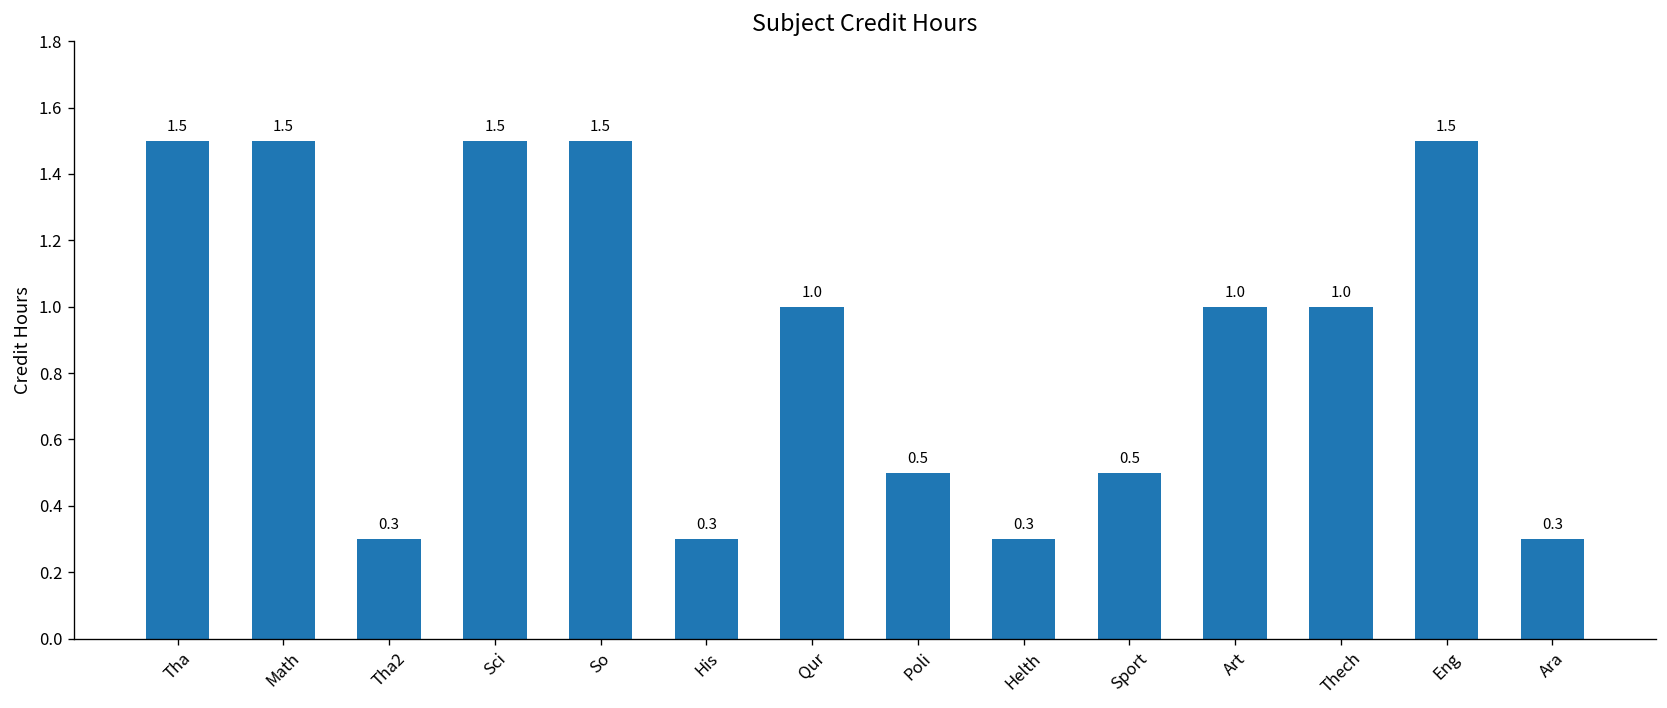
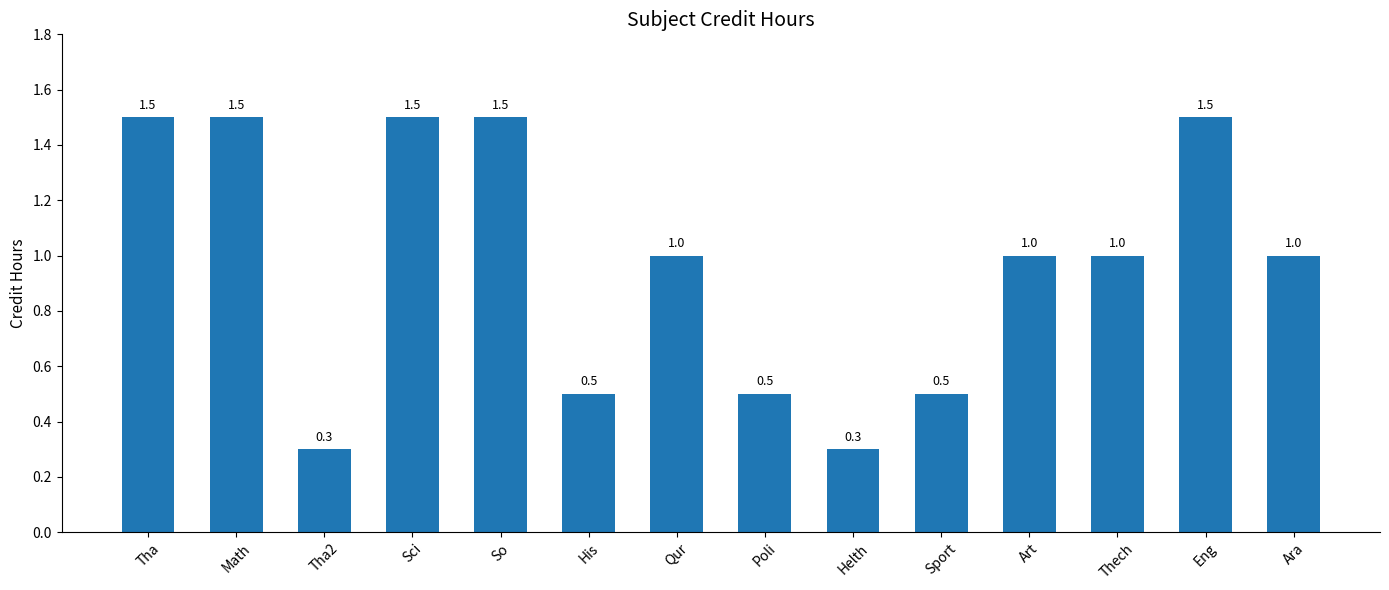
  {
    "Tha": 1.5,
    "Math": 1.5,
    "Tha2": 0.3,
    "Sci": 1.5,
    "So": 1.5,
-   "His": 0.3,
+   "His": 0.5,
    "Qur": 1.0,
    "Poli": 0.5,
    "Helth": 0.3,
    "Sport": 0.5,
    "Art": 1.0,
    "Thech": 1.0,
    "Eng": 1.5,
-   "Ara": 0.3
+   "Ara": 1.0
  }
